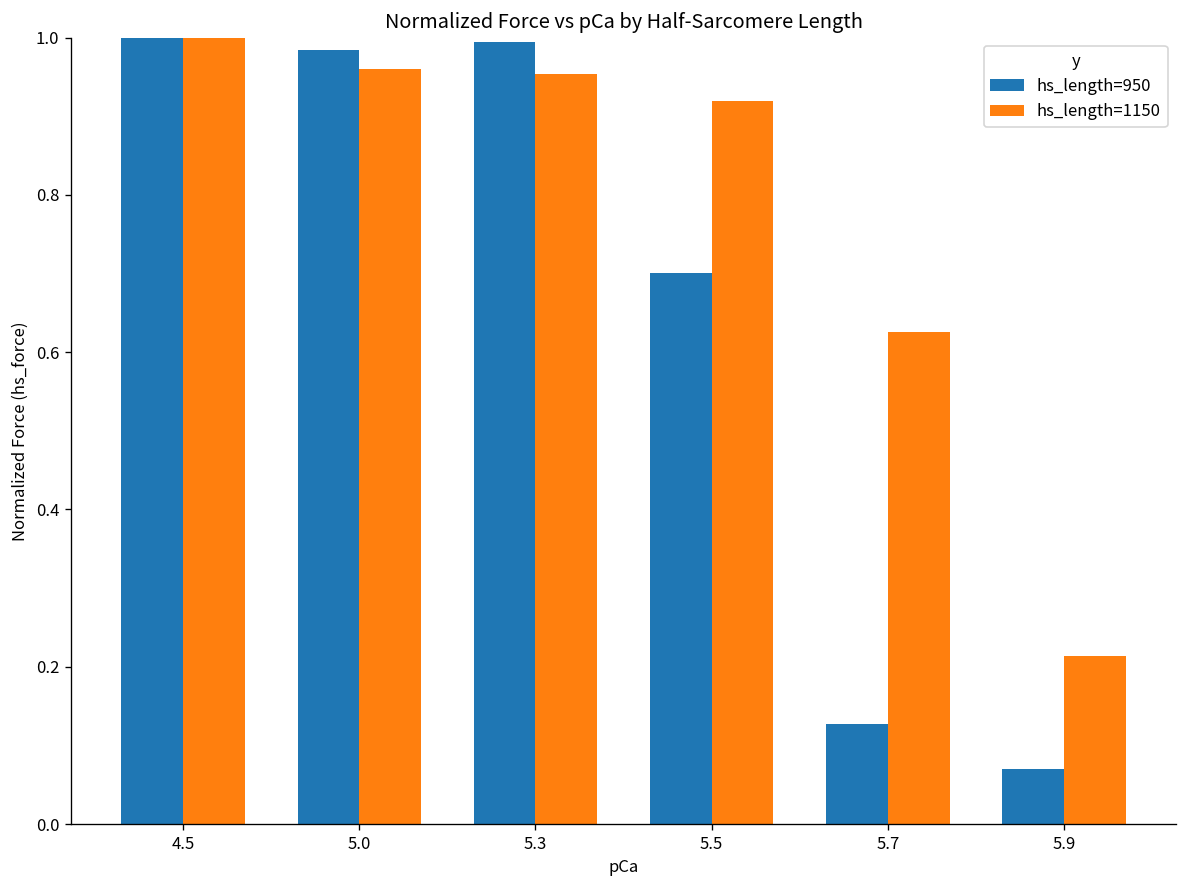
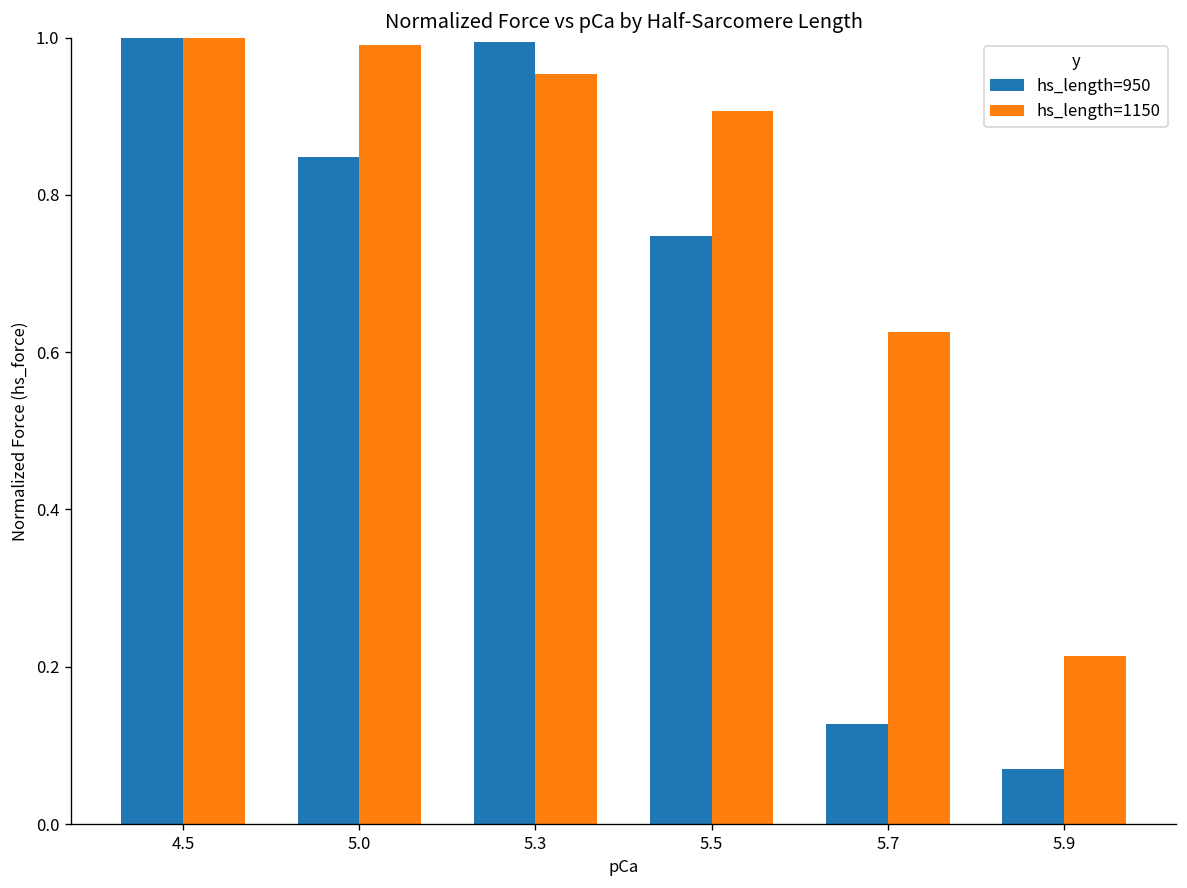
  {
    "hs_length=950": {
      "4.5": 1.00,
-     "5.0": 0.98,
+     "5.0": 0.85,
      "5.3": 0.99,
-     "5.5": 0.70,
+     "5.5": 0.75,
      "5.7": 0.13,
      "5.9": 0.07
    },
    "hs_length=1150": {
      "4.5": 1.00,
-     "5.0": 0.96,
+     "5.0": 0.99,
      "5.3": 0.95,
-     "5.5": 0.92,
+     "5.5": 0.91,
      "5.7": 0.63,
      "5.9": 0.21
    }
  }
